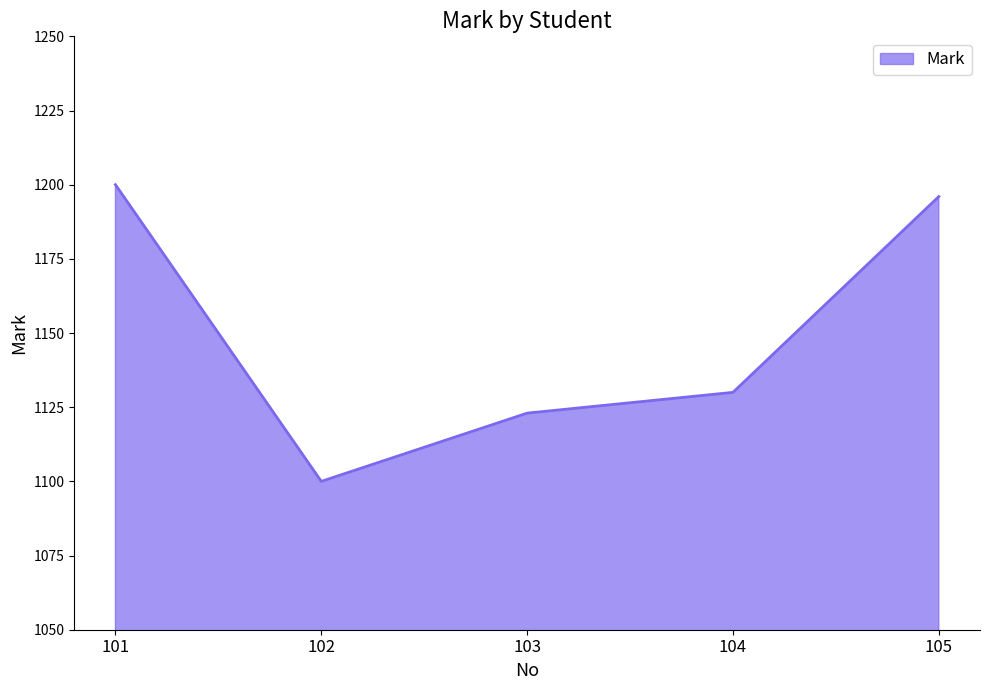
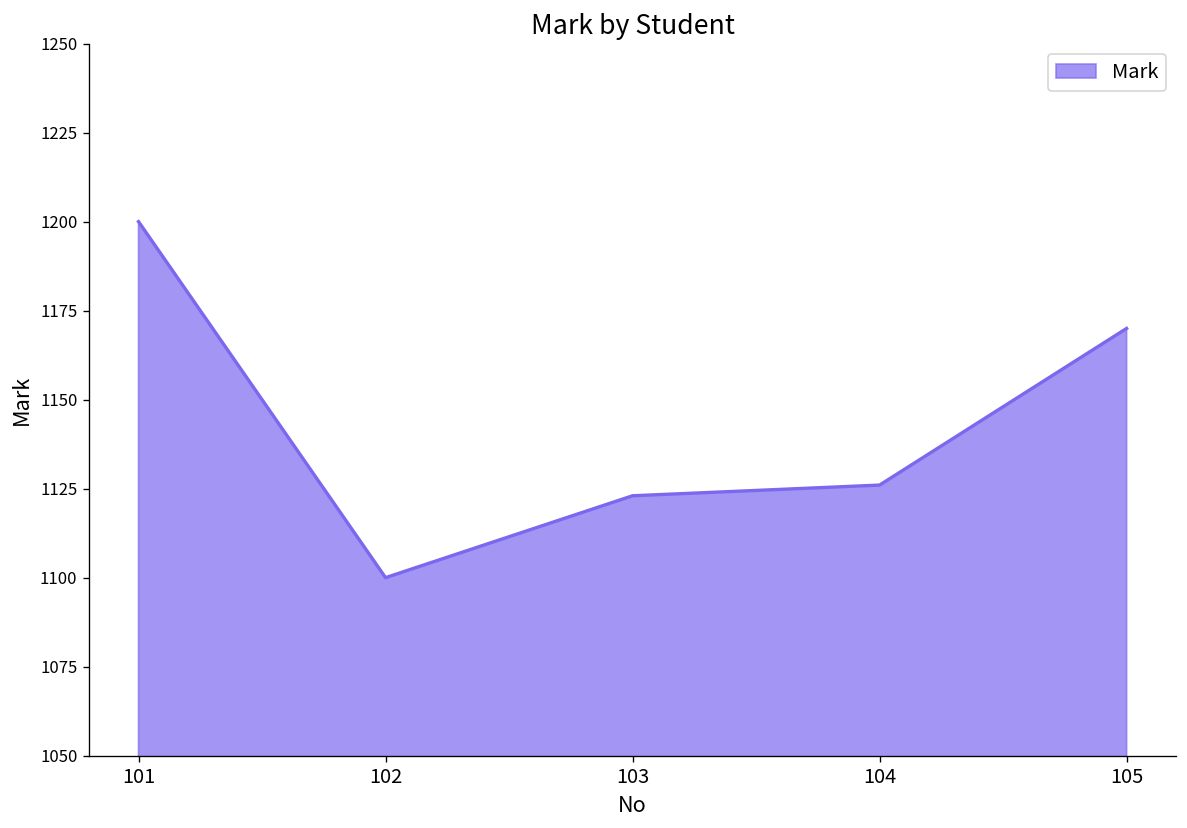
  {
    "101": 1200,
    "102": 1100,
    "103": 1123,
-   "104": 1130,
-   "105": 1196
+   "104": 1126,
+   "105": 1170
  }
